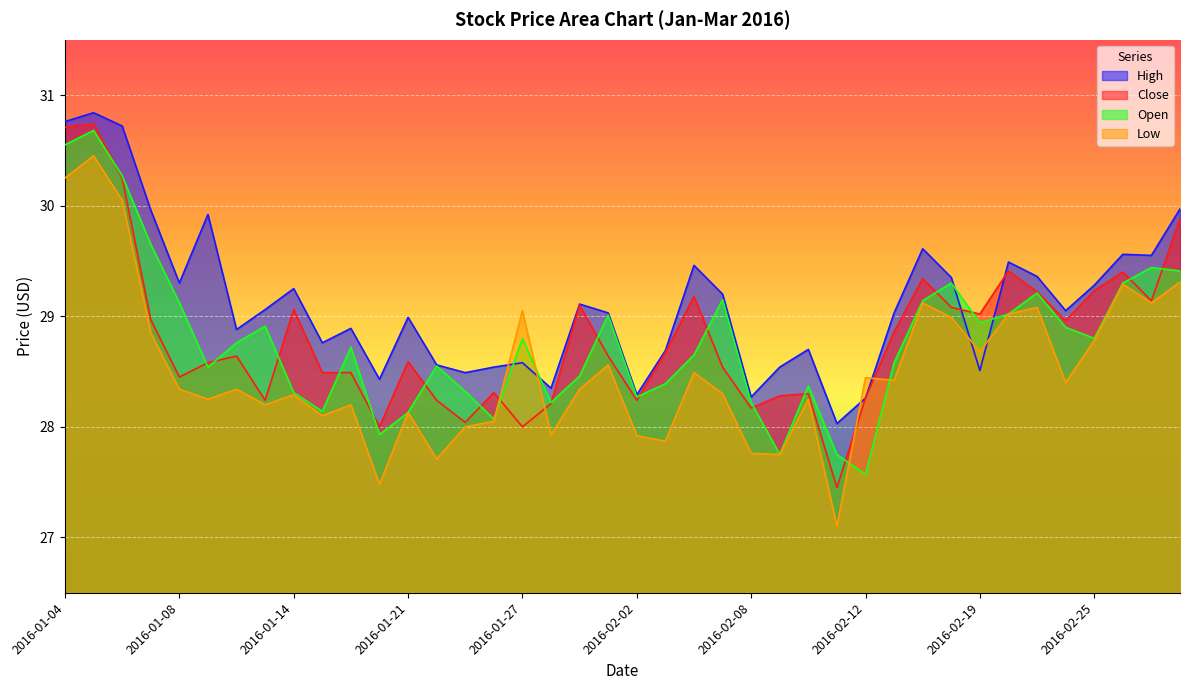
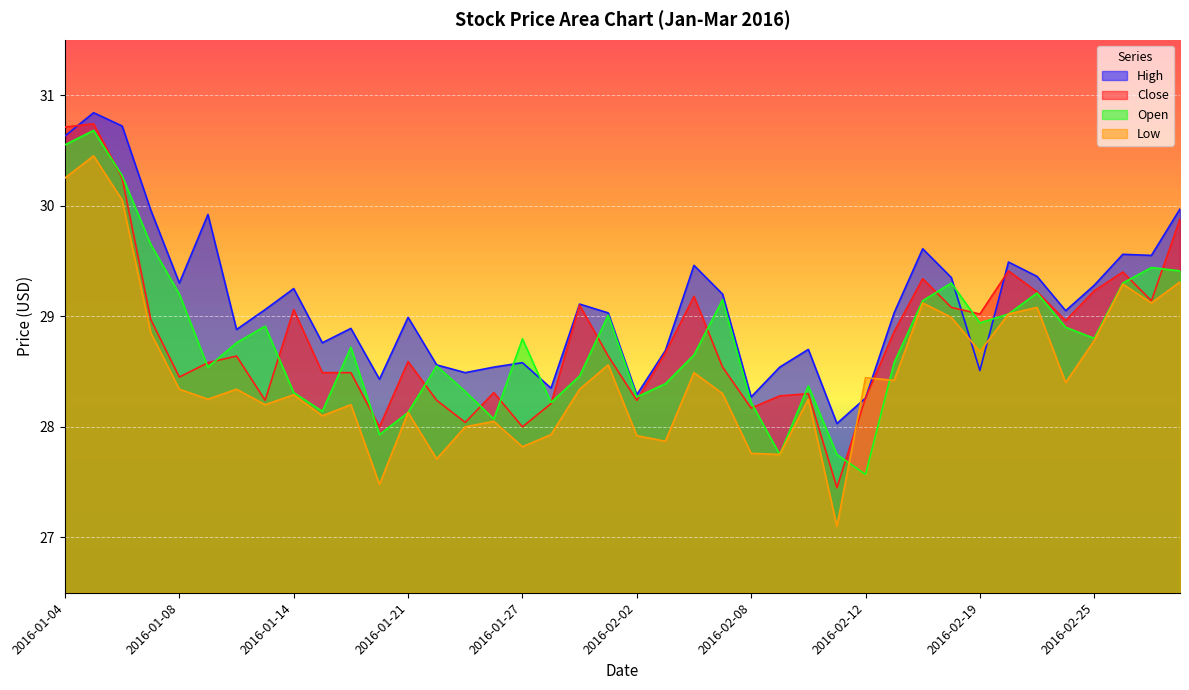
  {
    "High": {
-     "2016-01-04": 30.76,
+     "2016-01-04": 30.63,
      "2016-01-08": 29.30,
      "2016-01-14": 29.25,
      "2016-01-21": 28.99,
      "2016-01-27": 28.58,
      "2016-02-08": 28.27,
      "2016-02-19": 28.51,
      "2016-02-25": 29.28
    },
    "Close": {
      "2016-01-04": 30.71,
      "2016-01-08": 28.45,
      "2016-01-14": 29.06,
      "2016-01-21": 28.59,
      "2016-01-27": 28.00,
      "2016-02-02": 28.24,
      "2016-02-08": 28.17,
      "2016-02-19": 29.02,
      "2016-02-25": 29.23
    },
    "Open": {
      "2016-01-04": 30.55,
-     "2016-01-08": 29.12,
+     "2016-01-08": 29.20,
      "2016-01-27": 28.80,
      "2016-02-08": 28.22,
      "2016-02-12": 27.57,
      "2016-02-19": 28.94
    },
    "Low": {
      "2016-01-04": 30.25,
      "2016-01-08": 28.34,
-     "2016-01-27": 29.05,
+     "2016-01-27": 27.82,
      "2016-02-02": 27.92,
      "2016-02-08": 27.76,
      "2016-02-12": 28.44,
      "2016-02-19": 28.68
    }
  }
